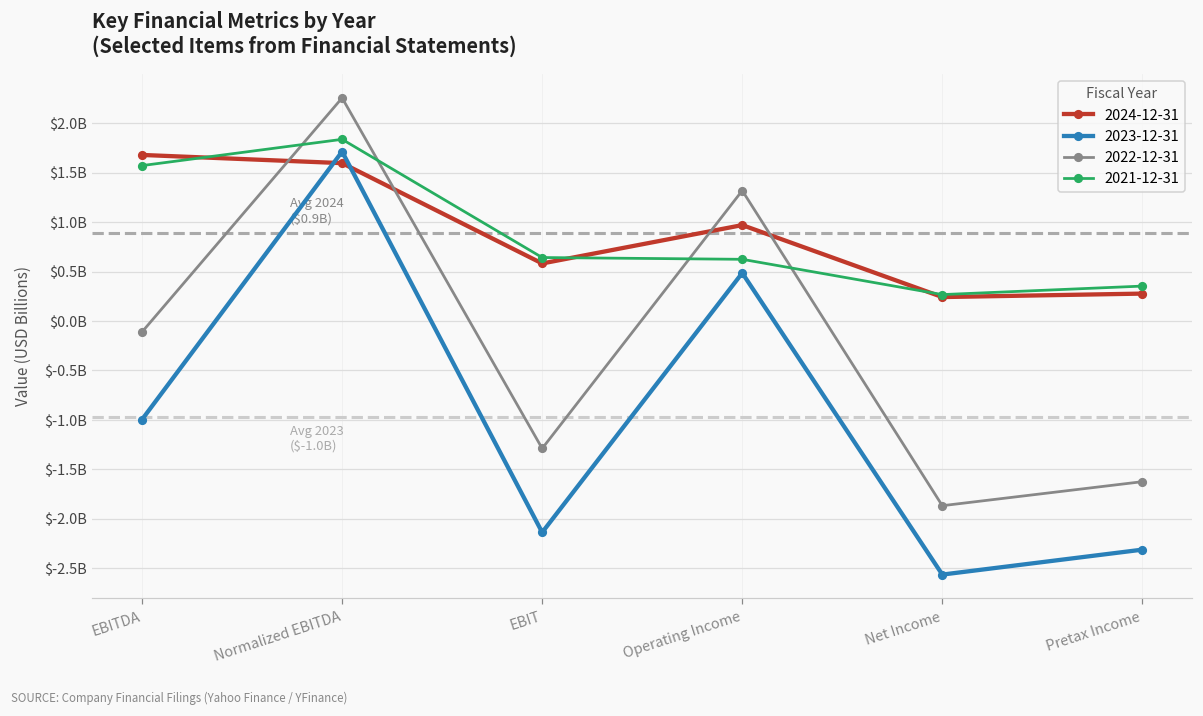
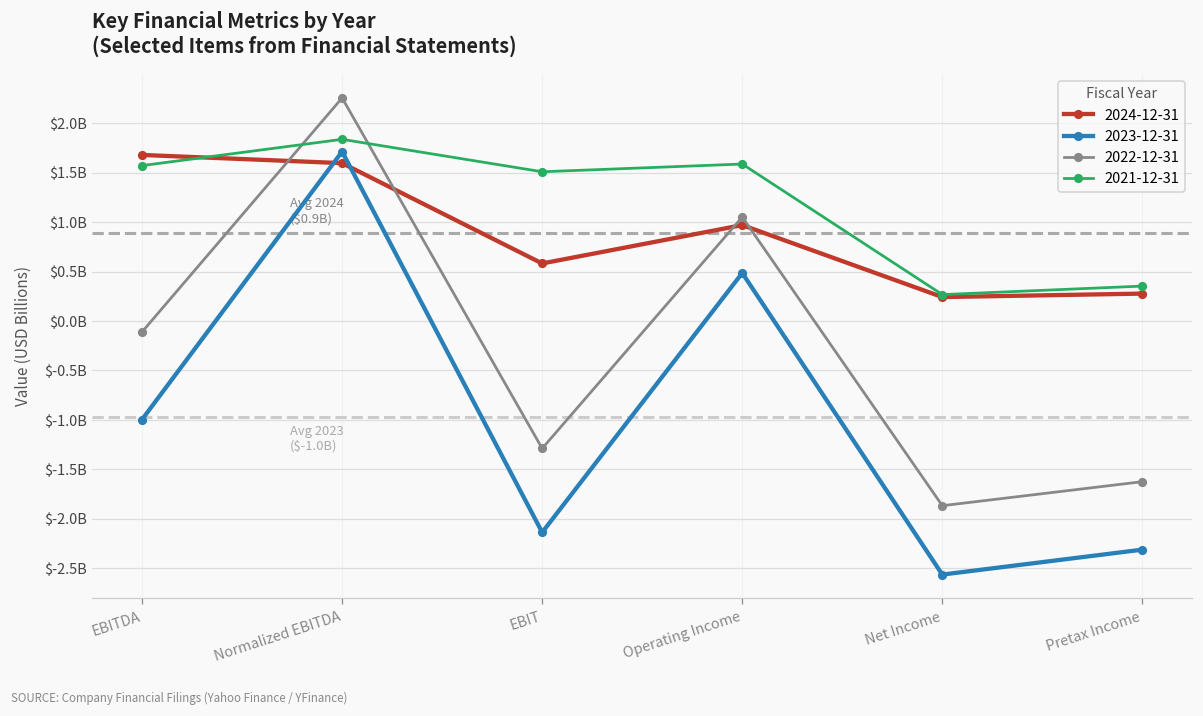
  {
    "2024-12-31": {
      "EBITDA": "$1700000000",
      "Normalized EBITDA": "$1600000000",
      "EBIT": "$600000000",
      "Operating Income": "$1000000000",
      "Pretax Income": "$300000000"
    },
    "2023-12-31": {
      "EBITDA": "$-1000000000",
      "Normalized EBITDA": "$1700000000",
      "EBIT": "$-2100000000",
      "Operating Income": "$500000000",
      "Net Income": "$-2600000000",
      "Pretax Income": "$-2300000000"
    },
    "2022-12-31": {
      "EBITDA": "$-100000000",
      "Normalized EBITDA": "$2300000000",
      "EBIT": "$-1300000000",
-     "Operating Income": "$1300000000",
+     "Operating Income": "$1100000000",
      "Net Income": "$-1900000000",
      "Pretax Income": "$-1600000000"
    },
    "2021-12-31": {
      "EBITDA": "$1600000000",
      "Normalized EBITDA": "$1800000000",
-     "EBIT": "$600000000",
-     "Operating Income": "$600000000",
+     "EBIT": "$1500000000",
+     "Operating Income": "$1600000000",
      "Pretax Income": "$400000000"
    }
  }
